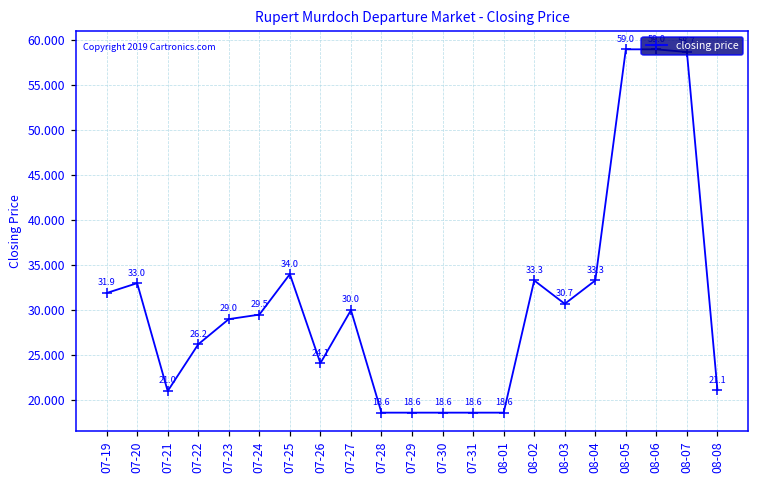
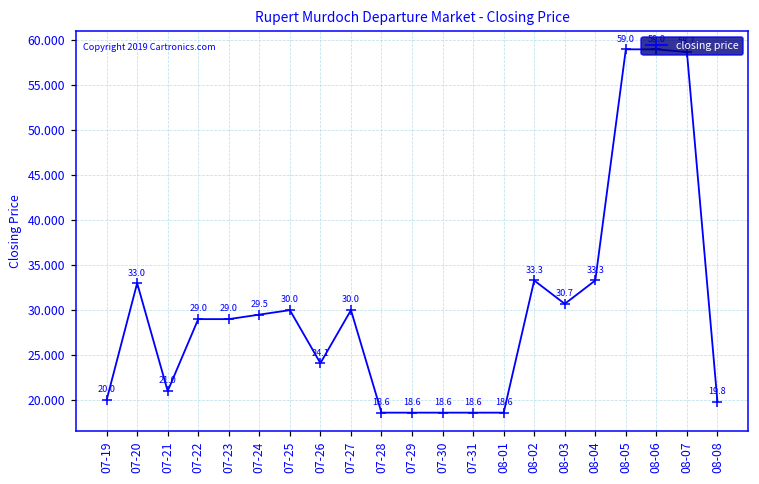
  {
-   "07-19": 31.9,
+   "07-19": 20.0,
    "07-20": 33.0,
    "07-21": 21.0,
-   "07-22": 26.2,
+   "07-22": 29.0,
    "07-23": 29.0,
    "07-24": 29.5,
-   "07-25": 34.0,
+   "07-25": 30.0,
    "07-26": 24.1,
    "07-27": 30.0,
    "07-28": 18.6,
    "07-29": 18.6,
    "07-30": 18.6,
    "07-31": 18.6,
    "08-01": 18.6,
    "08-02": 33.3,
    "08-03": 30.7,
    "08-04": 33.3,
    "08-05": 59.0,
-   "08-08": 21.1
+   "08-08": 19.8
  }
